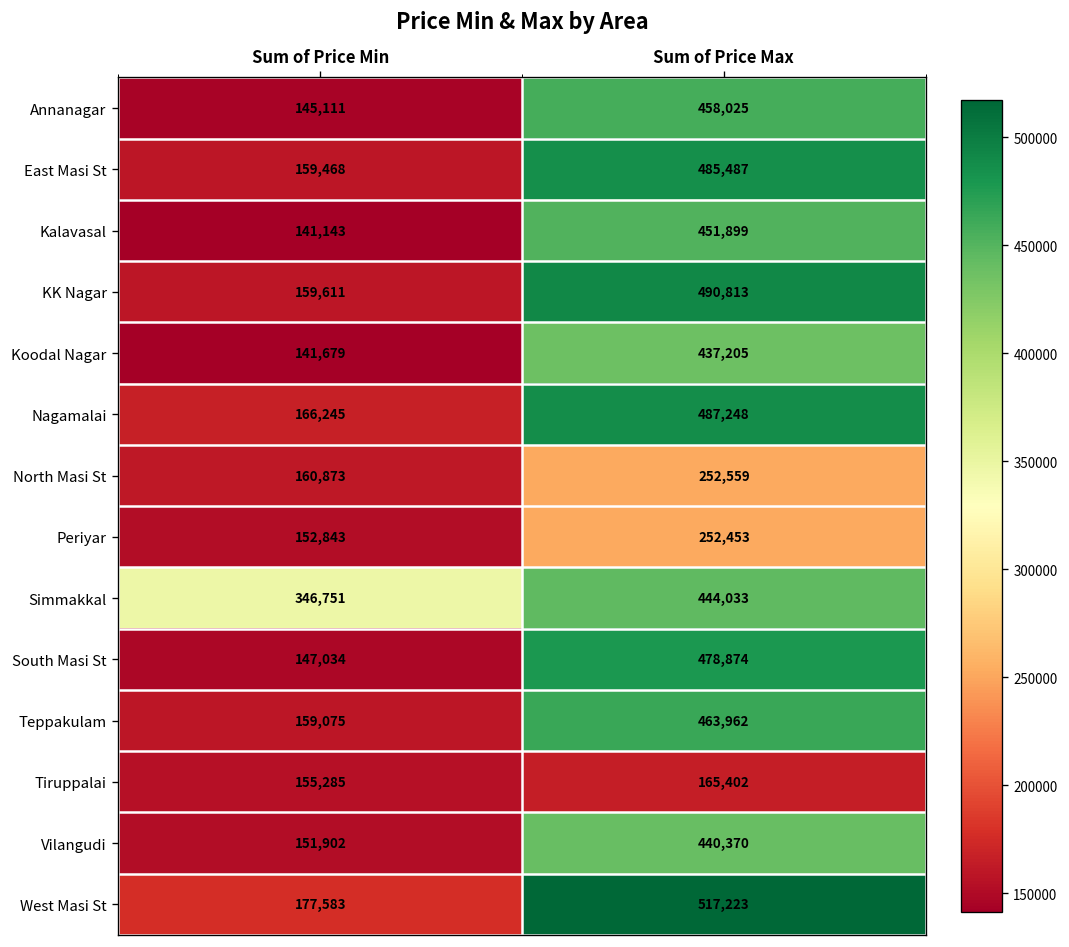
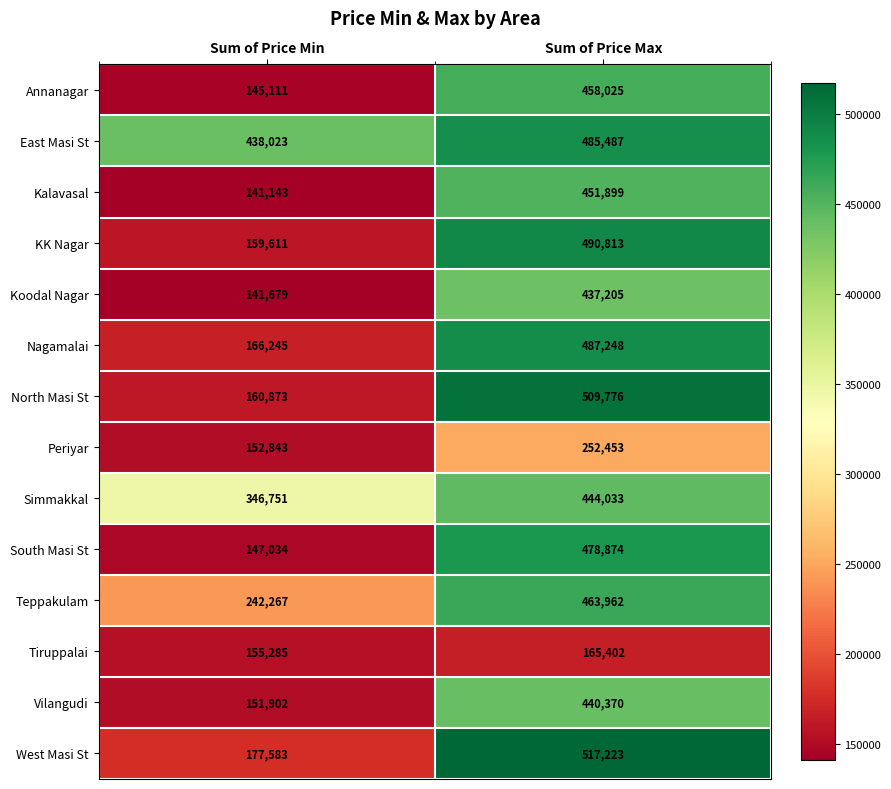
  {
    "Annanagar": {
      "Sum of Price Min": "145,111",
      "Sum of Price Max": "458,025"
    },
    "East Masi St": {
-     "Sum of Price Min": "159,468",
+     "Sum of Price Min": "438,023",
      "Sum of Price Max": "485,487"
    },
    "Kalavasal": {
      "Sum of Price Min": "141,143",
      "Sum of Price Max": "451,899"
    },
    "KK Nagar": {
      "Sum of Price Min": "159,611",
      "Sum of Price Max": "490,813"
    },
    "Koodal Nagar": {
      "Sum of Price Min": "141,679",
      "Sum of Price Max": "437,205"
    },
    "Nagamalai": {
      "Sum of Price Min": "166,245",
      "Sum of Price Max": "487,248"
    },
    "North Masi St": {
      "Sum of Price Min": "160,873",
-     "Sum of Price Max": "252,559"
+     "Sum of Price Max": "509,776"
    },
    "Periyar": {
      "Sum of Price Min": "152,843",
      "Sum of Price Max": "252,453"
    },
    "Simmakkal": {
      "Sum of Price Min": "346,751",
      "Sum of Price Max": "444,033"
    },
    "South Masi St": {
      "Sum of Price Min": "147,034",
      "Sum of Price Max": "478,874"
    },
    "Teppakulam": {
-     "Sum of Price Min": "159,075",
+     "Sum of Price Min": "242,267",
      "Sum of Price Max": "463,962"
    },
    "Tiruppalai": {
      "Sum of Price Min": "155,285",
      "Sum of Price Max": "165,402"
    },
    "Vilangudi": {
      "Sum of Price Min": "151,902",
      "Sum of Price Max": "440,370"
    },
    "West Masi St": {
      "Sum of Price Min": "177,583",
      "Sum of Price Max": "517,223"
    }
  }
